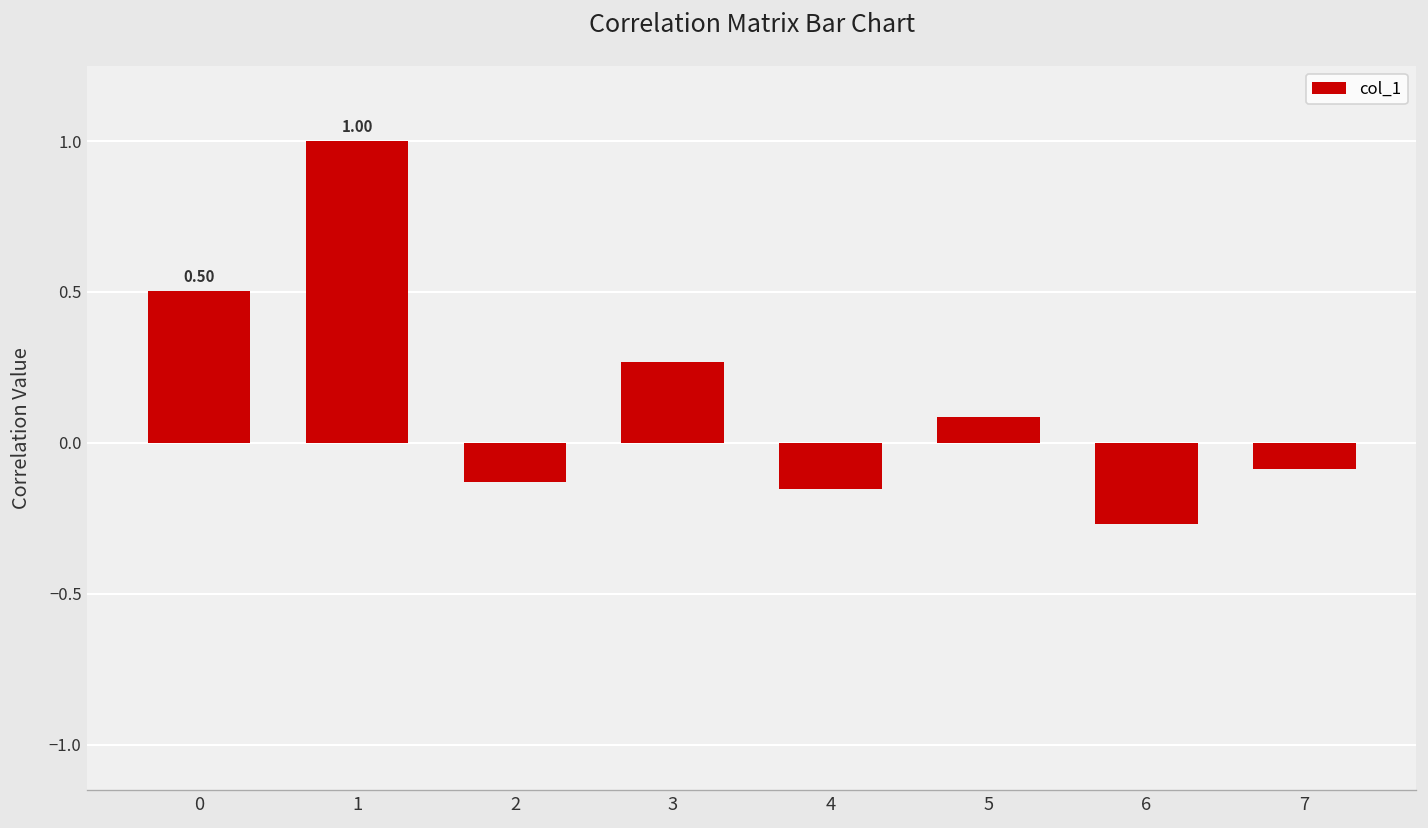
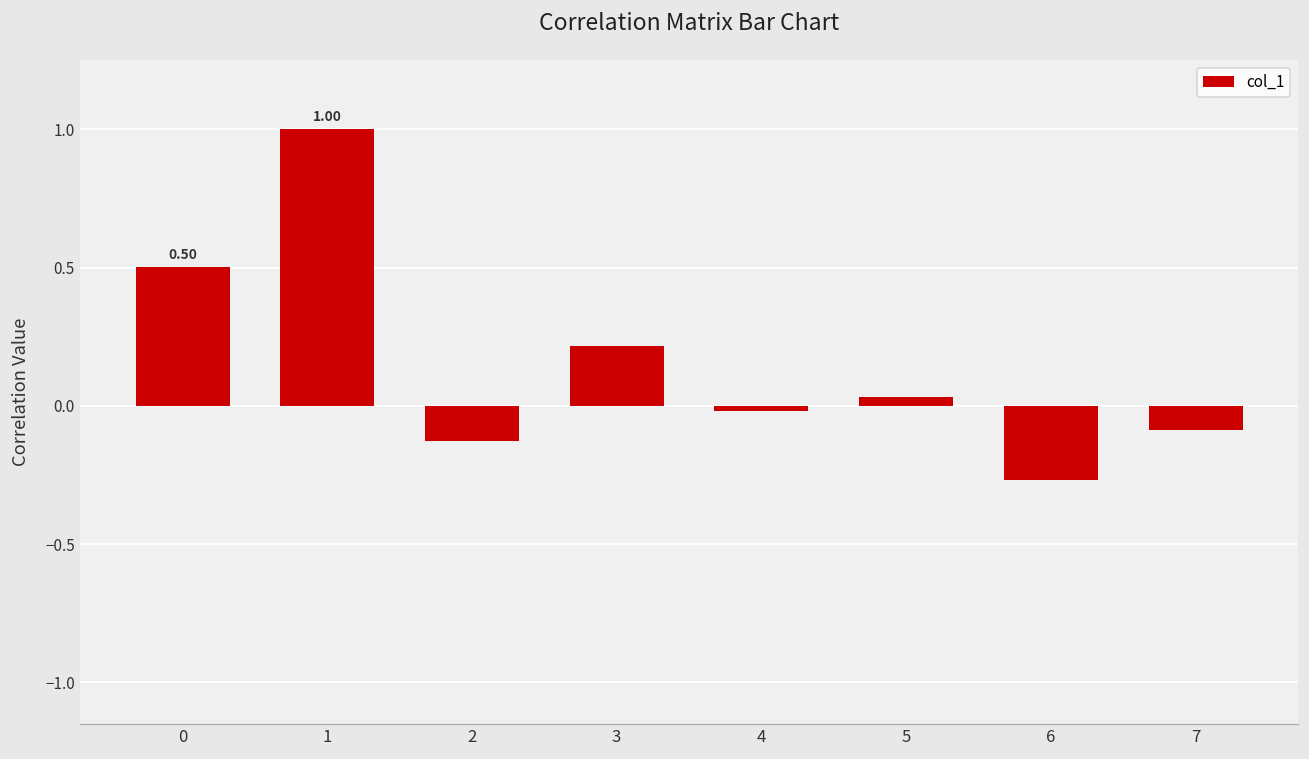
  {
    "2": -0.13,
-   "3": 0.27,
-   "4": -0.15,
-   "5": 0.09,
+   "3": 0.22,
+   "4": -0.02,
+   "5": 0.03,
    "6": -0.27,
    "7": -0.09
  }
